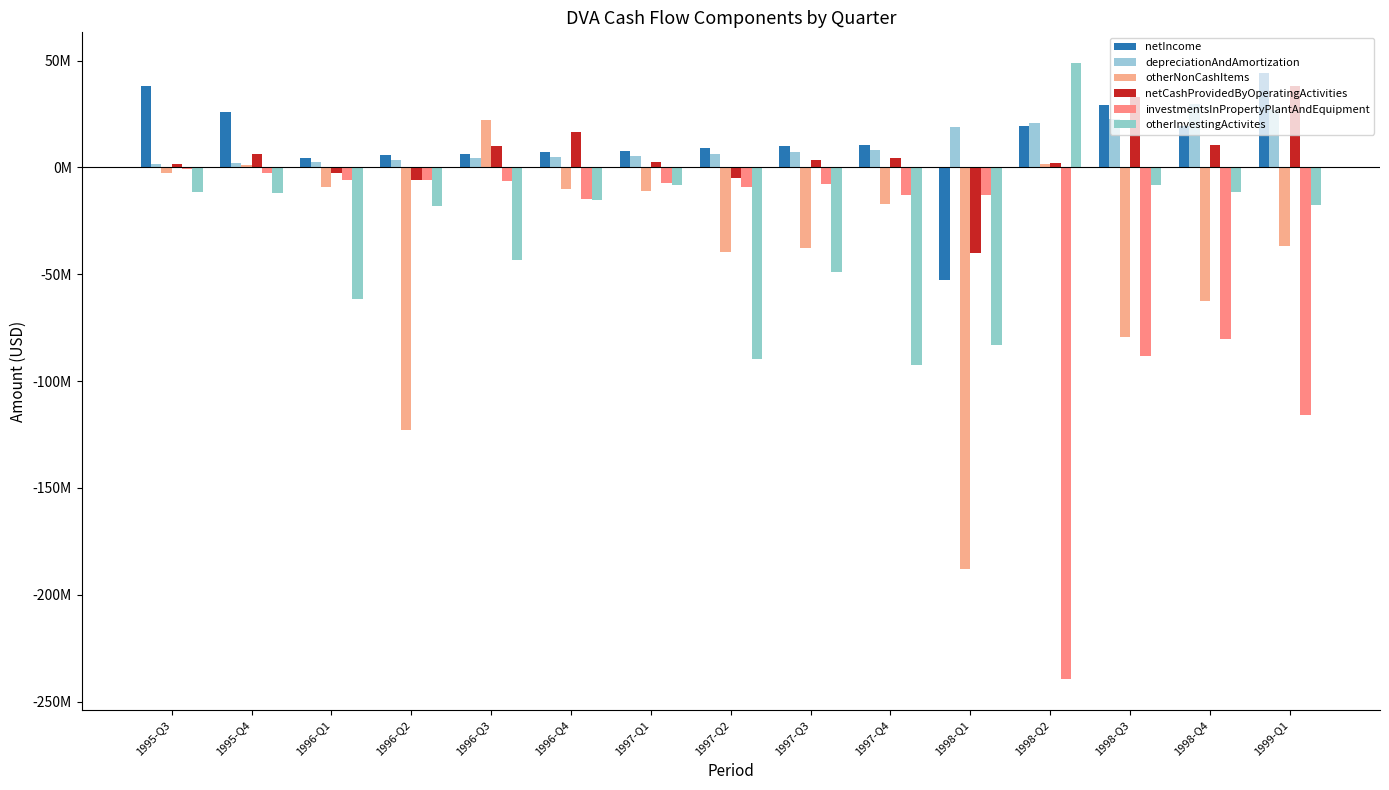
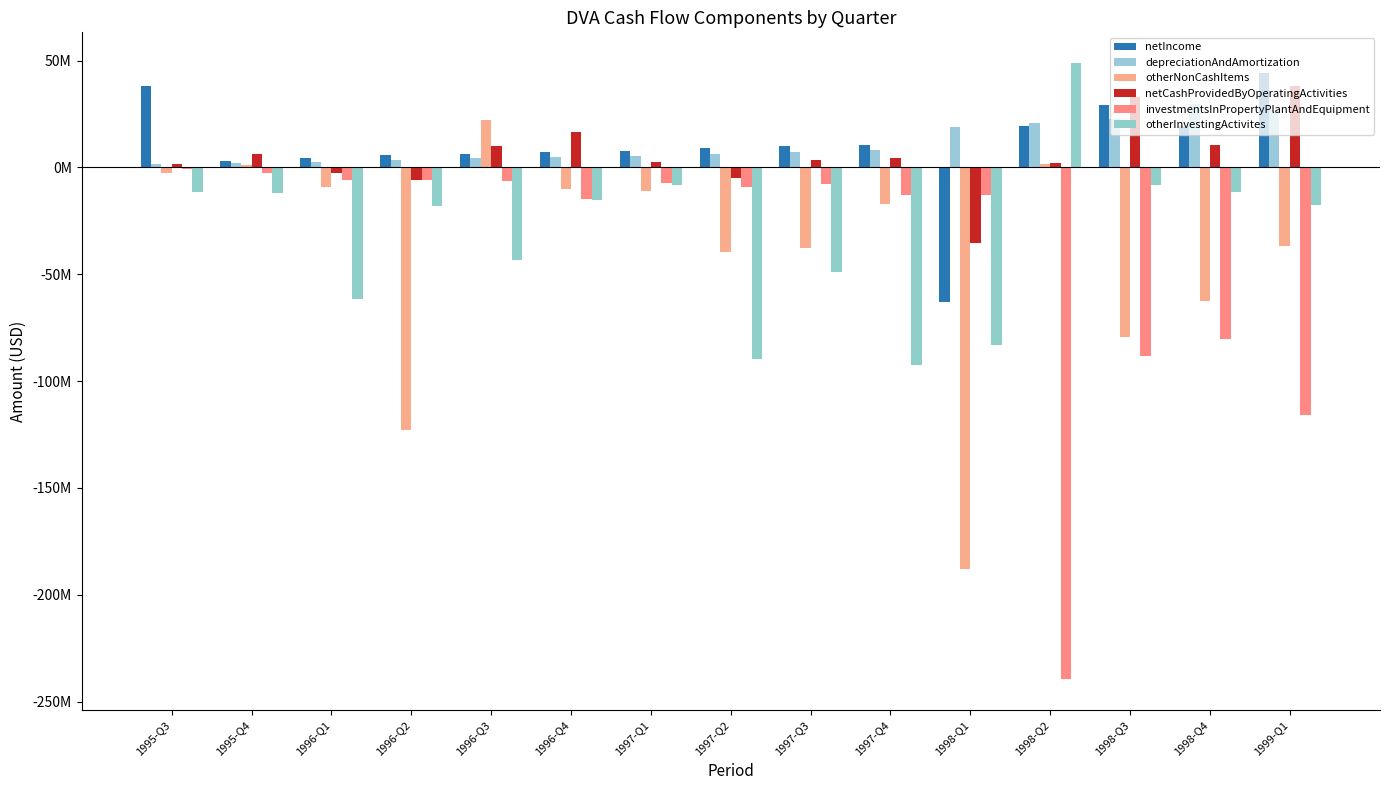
  {
    "netIncome": {
      "1995-Q3": 38000000,
-     "1995-Q4": 26000000,
+     "1995-Q4": 3000000,
      "1996-Q1": 4000000,
      "1996-Q2": 6000000,
      "1996-Q3": 7000000,
      "1996-Q4": 7000000,
      "1997-Q1": 8000000,
      "1997-Q2": 9000000,
      "1997-Q3": 10000000,
      "1997-Q4": 10000000,
-     "1998-Q1": -53000000,
+     "1998-Q1": -63000000,
      "1998-Q2": 20000000,
      "1998-Q3": 29000000
    },
    "netCashProvidedByOperatingActivities": {
      "1995-Q3": 2000000,
      "1995-Q4": 6000000,
      "1996-Q1": -3000000,
      "1996-Q2": -6000000,
      "1996-Q3": 10000000,
      "1996-Q4": 16000000,
      "1997-Q1": 3000000,
      "1997-Q2": -5000000,
      "1997-Q3": 3000000,
      "1997-Q4": 5000000,
-     "1998-Q1": -40000000,
+     "1998-Q1": -36000000,
      "1998-Q2": 2000000,
      "1998-Q4": 11000000
    }
  }
